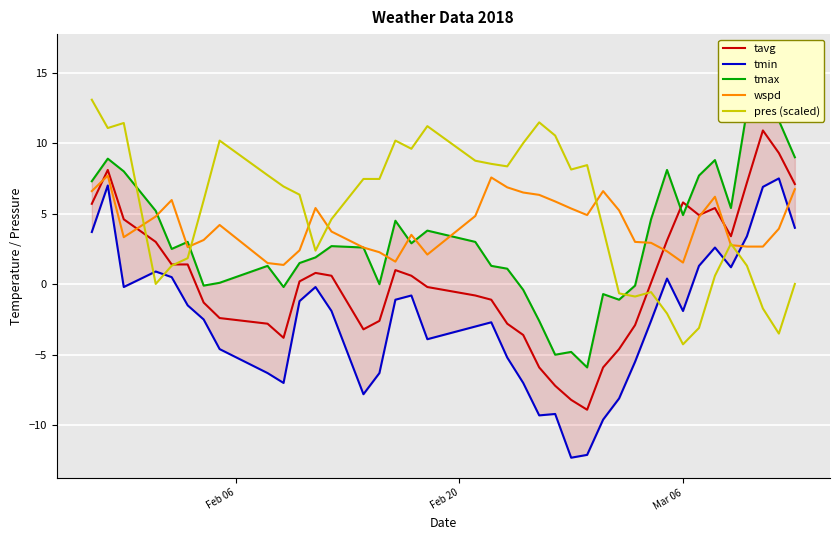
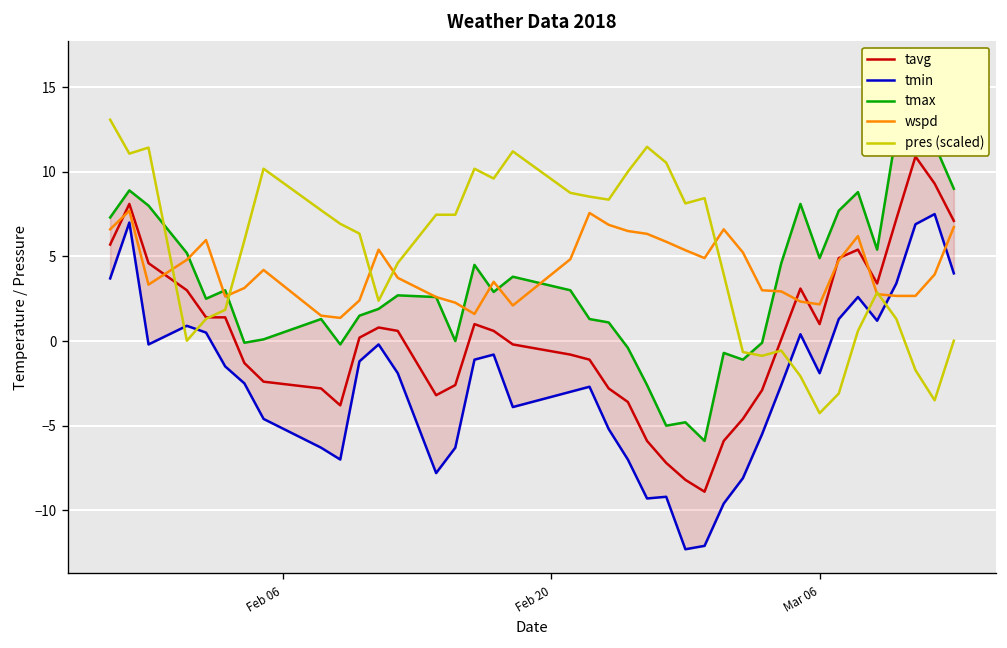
  {
    "tavg": {
-     "Mar 06": 5.8
+     "Mar 06": 1.0
    },
    "tmin": {
      "Mar 06": -1.9
    },
    "tmax": {
      "Mar 06": 4.9
    },
    "wspd": {
-     "Mar 06": 1.5
+     "Mar 06": 2.2
    },
    "pres (scaled)": {
      "Mar 06": -4.3
    }
  }
